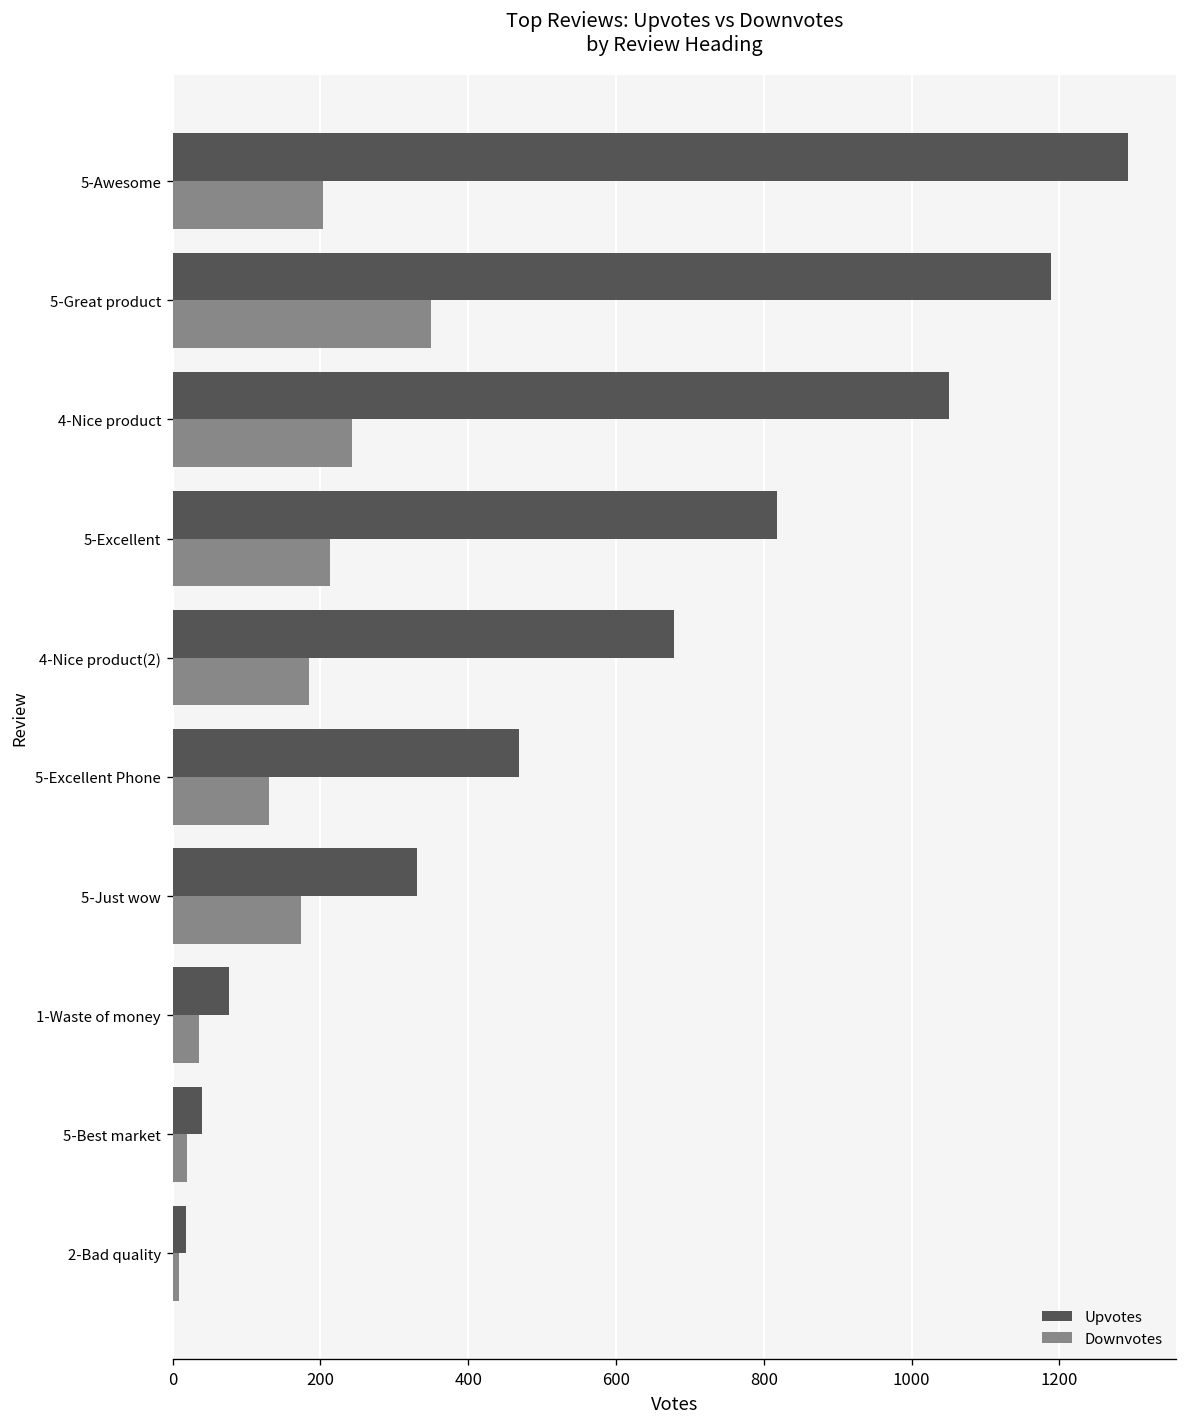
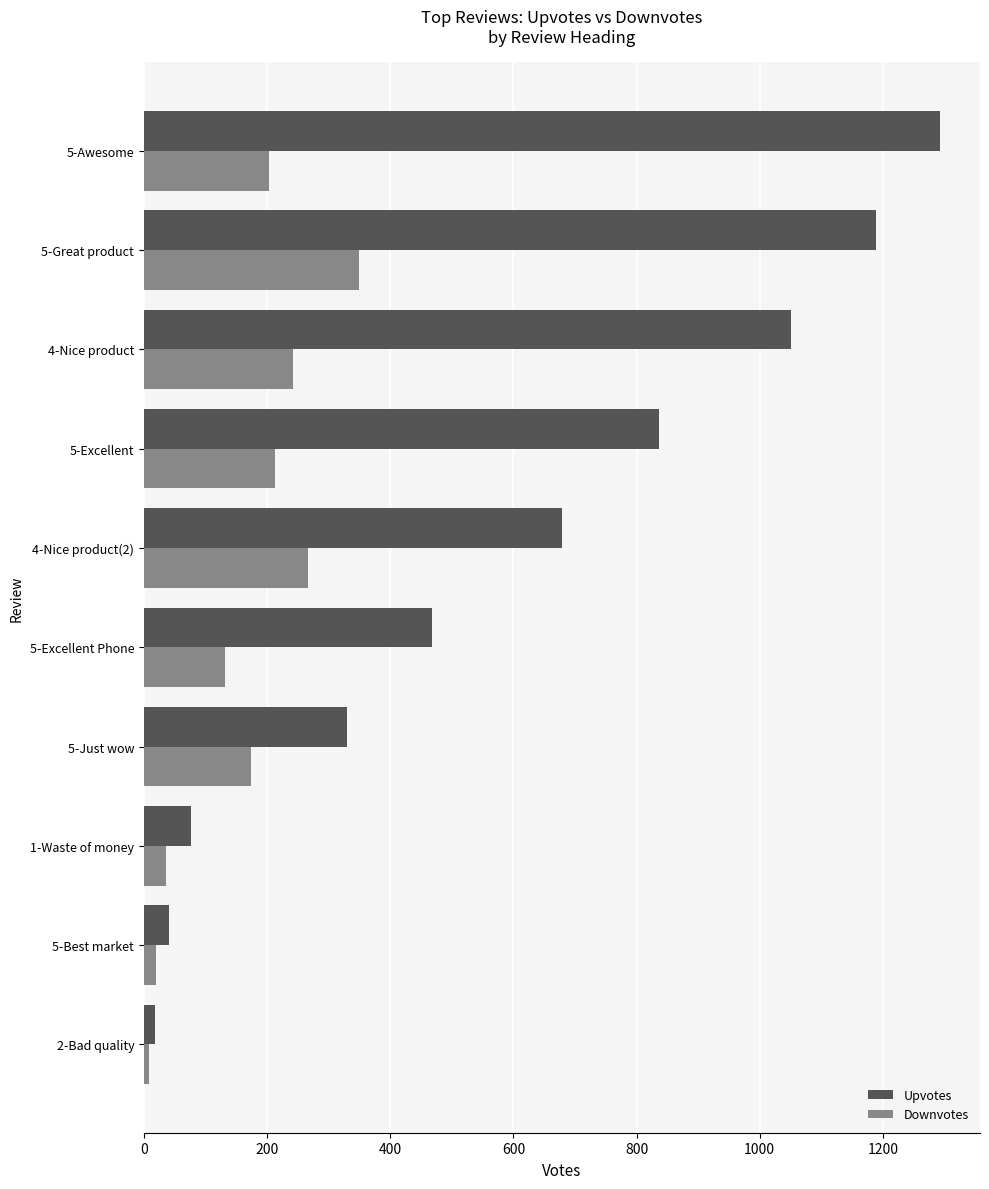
  {
    "Upvotes": {
      "5-Awesome": 1290,
      "5-Great product": 1190,
      "4-Nice product": 1050,
-     "5-Excellent": 820,
+     "5-Excellent": 840,
      "4-Nice product(2)": 680,
      "5-Excellent Phone": 470,
      "5-Just wow": 330,
      "1-Waste of money": 80,
      "5-Best market": 40,
      "2-Bad quality": 20
    },
    "Downvotes": {
      "5-Awesome": 200,
      "5-Great product": 350,
      "4-Nice product": 240,
      "5-Excellent": 210,
-     "4-Nice product(2)": 180,
+     "4-Nice product(2)": 270,
      "5-Excellent Phone": 130,
      "5-Just wow": 170,
      "1-Waste of money": 40,
      "5-Best market": 20,
      "2-Bad quality": 10
    }
  }
